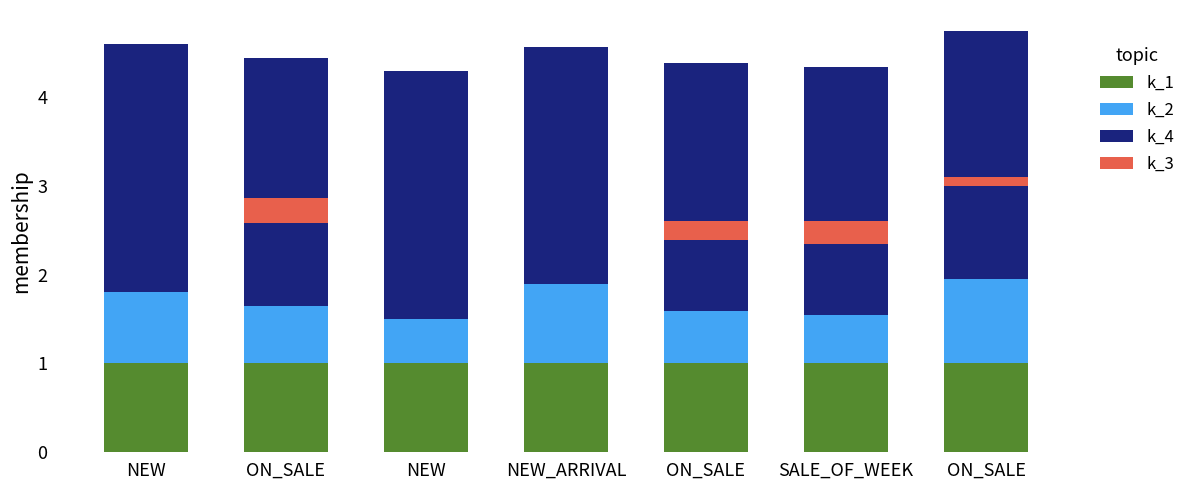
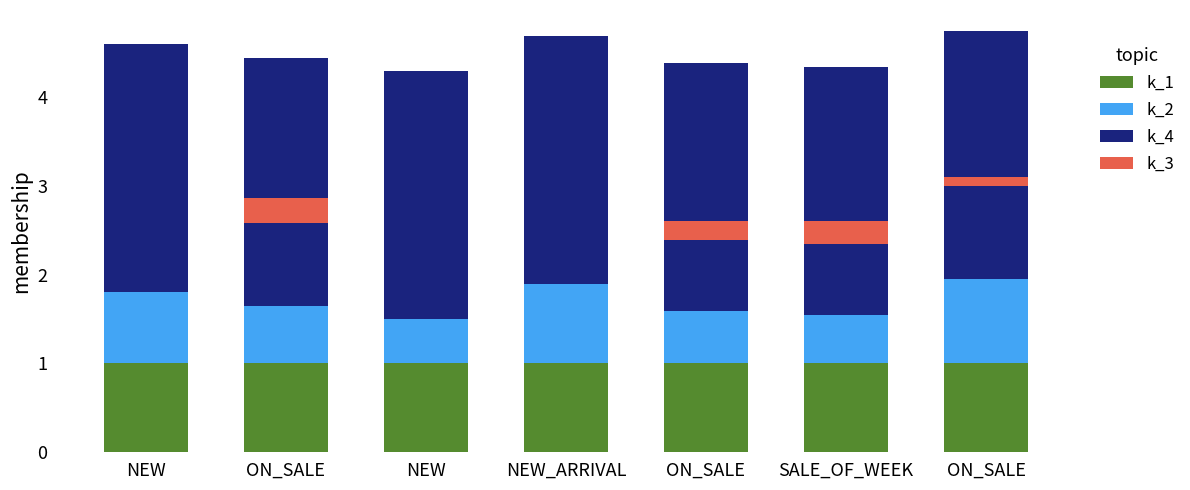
  {
    "k_1": {
      "NEW_ARRIVAL": 1.0,
      "SALE_OF_WEEK": 1.0
    },
    "k_2": {
      "NEW_ARRIVAL": 0.9,
      "SALE_OF_WEEK": 0.5
    },
    "k_4": {
-     "NEW_ARRIVAL": 2.7,
+     "NEW_ARRIVAL": 2.8,
      "SALE_OF_WEEK": 2.8
    }
  }
